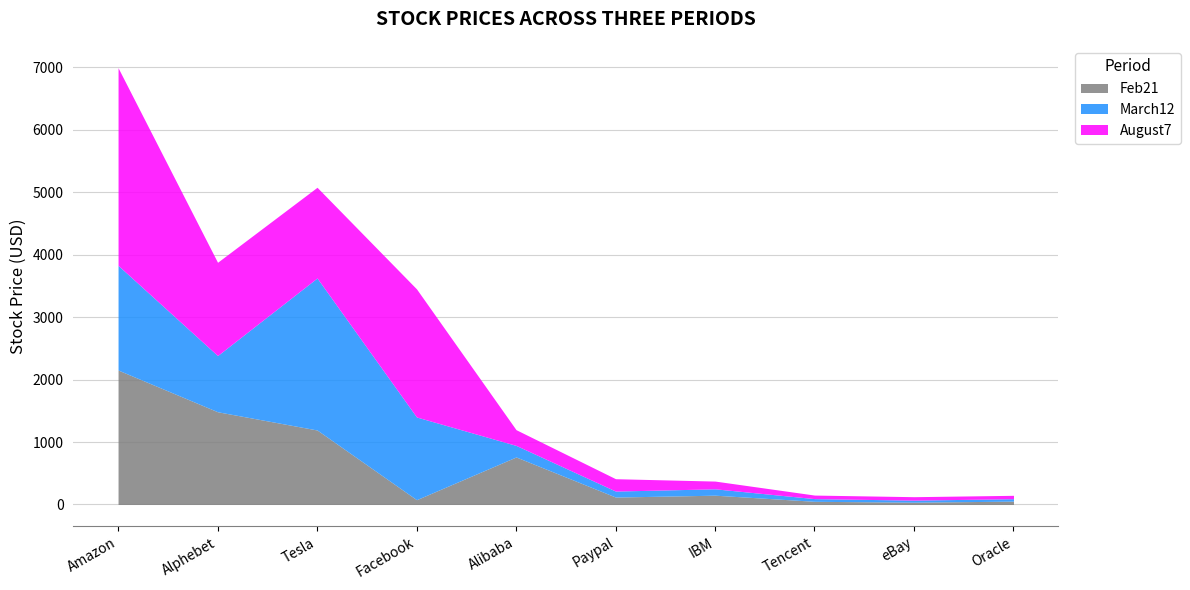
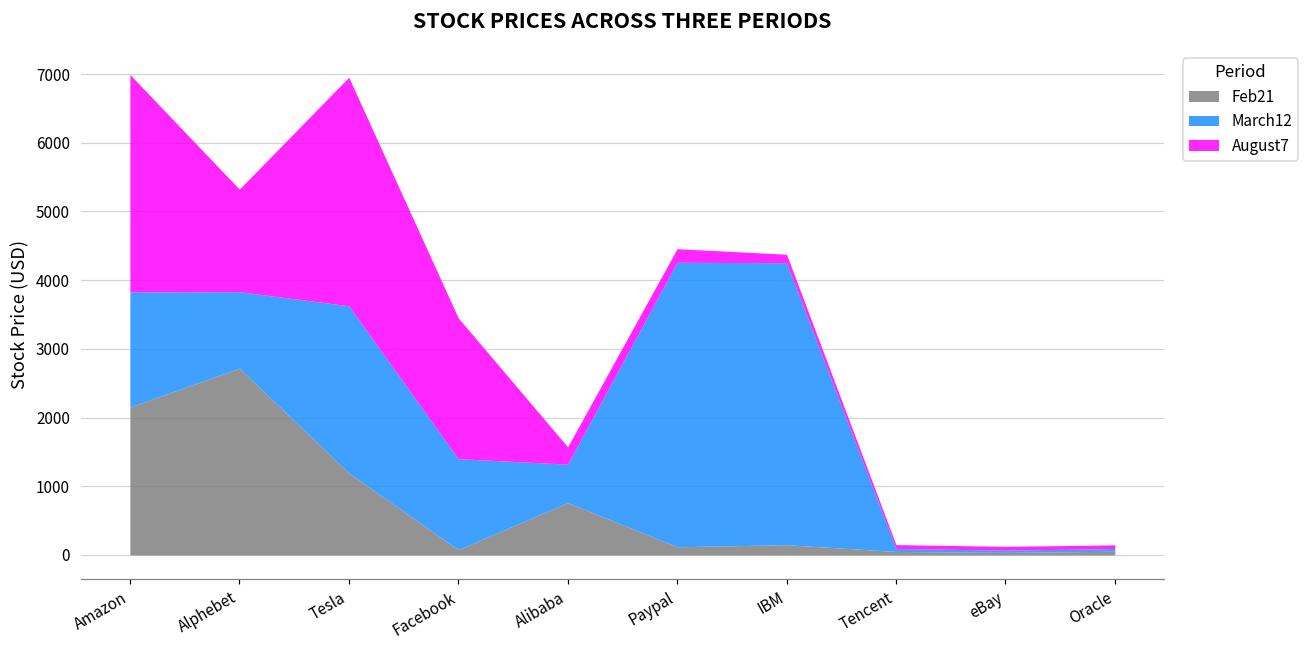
  {
    "Feb21": {
      "Amazon": 2200,
-     "Alphebet": 1500,
+     "Alphebet": 2700,
      "Tesla": 1200,
      "Facebook": 100,
      "Alibaba": 800,
      "Paypal": 100,
      "IBM": 100,
      "Tencent": 100
    },
    "March12": {
      "Amazon": 1700,
-     "Alphebet": 900,
+     "Alphebet": 1100,
      "Tesla": 2400,
      "Facebook": 1300,
-     "Alibaba": 200,
-     "Paypal": 100,
-     "IBM": 100,
+     "Alibaba": 600,
+     "Paypal": 4100,
+     "IBM": 4100,
      "Tencent": 0
    },
    "August7": {
      "Amazon": 3200,
      "Alphebet": 1500,
-     "Tesla": 1500,
+     "Tesla": 3300,
      "Facebook": 2100,
      "Alibaba": 300,
      "Paypal": 200,
      "IBM": 100,
      "Tencent": 100,
      "eBay": 100,
      "Oracle": 100
    }
  }
